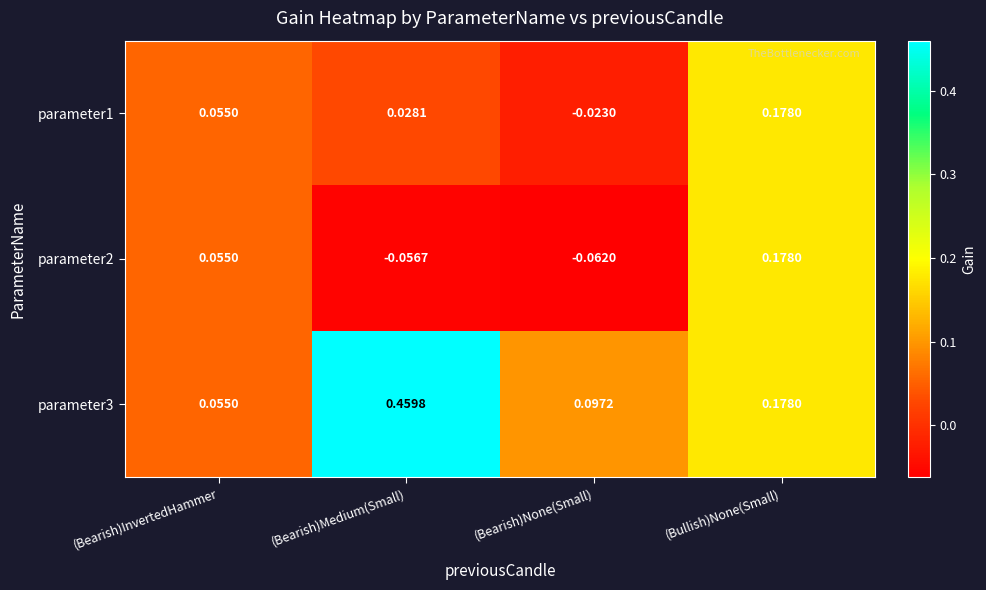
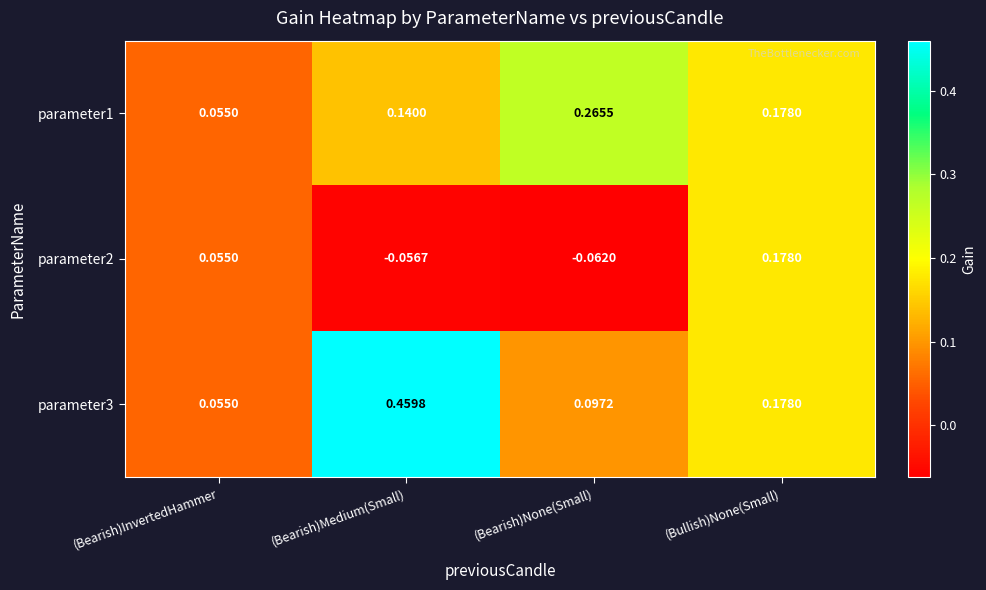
  {
    "parameter1": {
      "(Bearish)InvertedHammer": 0.0550,
-     "(Bearish)Medium(Small)": 0.0281,
-     "(Bearish)None(Small)": -0.0230
+     "(Bearish)Medium(Small)": 0.1400,
+     "(Bearish)None(Small)": 0.2655
    },
    "parameter2": {
      "(Bearish)InvertedHammer": 0.0550,
      "(Bearish)Medium(Small)": -0.0567,
      "(Bearish)None(Small)": -0.0620,
      "(Bullish)None(Small)": 0.1780
    },
    "parameter3": {
      "(Bearish)InvertedHammer": 0.0550,
      "(Bearish)Medium(Small)": 0.4598,
      "(Bearish)None(Small)": 0.0972,
      "(Bullish)None(Small)": 0.1780
    }
  }
